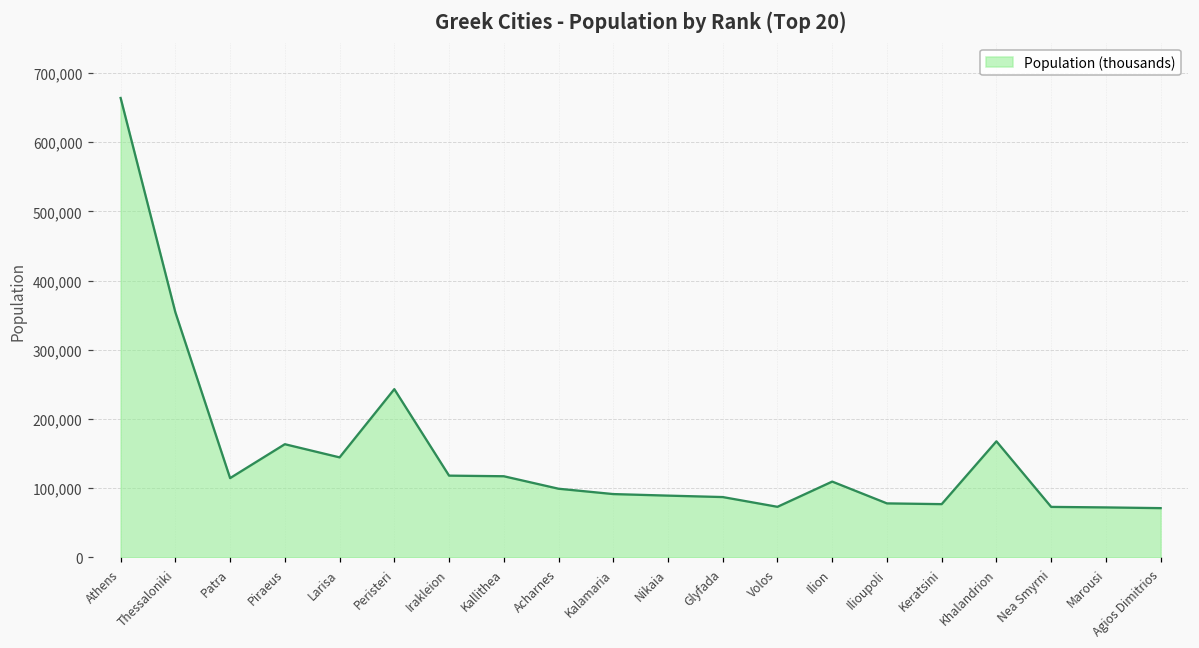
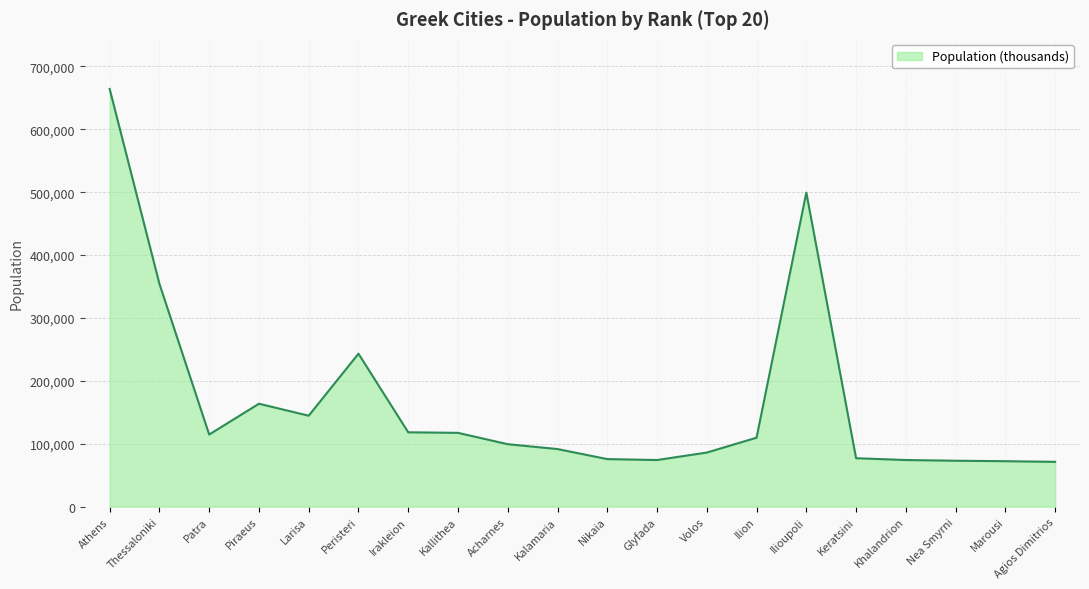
  {
    "Athens": "660,000",
    "Thessaloniki": "350,000",
    "Patra": "110,000",
    "Piraeus": "160,000",
    "Larisa": "140,000",
    "Peristeri": "240,000",
    "Irakleion": "120,000",
    "Kallithea": "120,000",
    "Acharnes": "100,000",
    "Kalamaria": "90,000",
-   "Nikaia": "90,000",
-   "Glyfada": "90,000",
-   "Volos": "70,000",
+   "Nikaia": "80,000",
+   "Glyfada": "70,000",
+   "Volos": "90,000",
    "Ilion": "110,000",
-   "Ilioupoli": "80,000",
+   "Ilioupoli": "500,000",
    "Keratsini": "80,000",
-   "Khalandrion": "170,000",
+   "Khalandrion": "70,000",
    "Nea Smyrni": "70,000",
    "Marousi": "70,000",
    "Agios Dimitrios": "70,000"
  }
